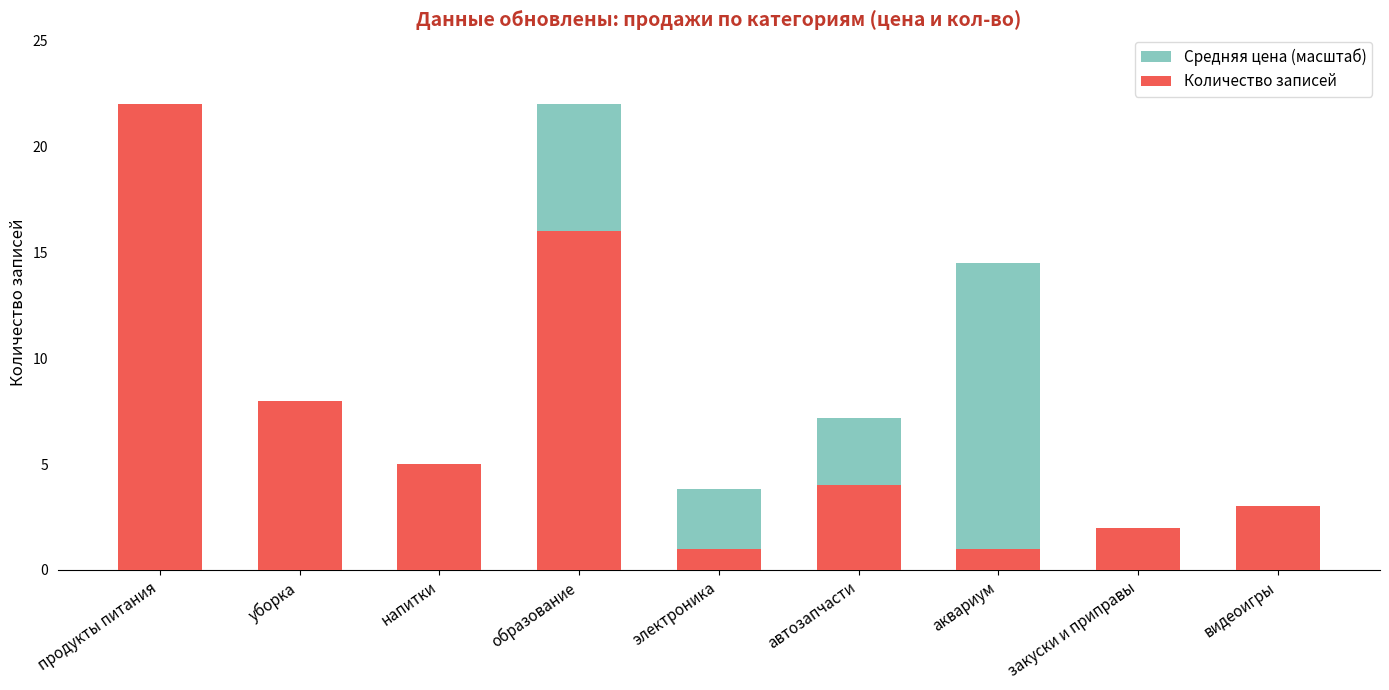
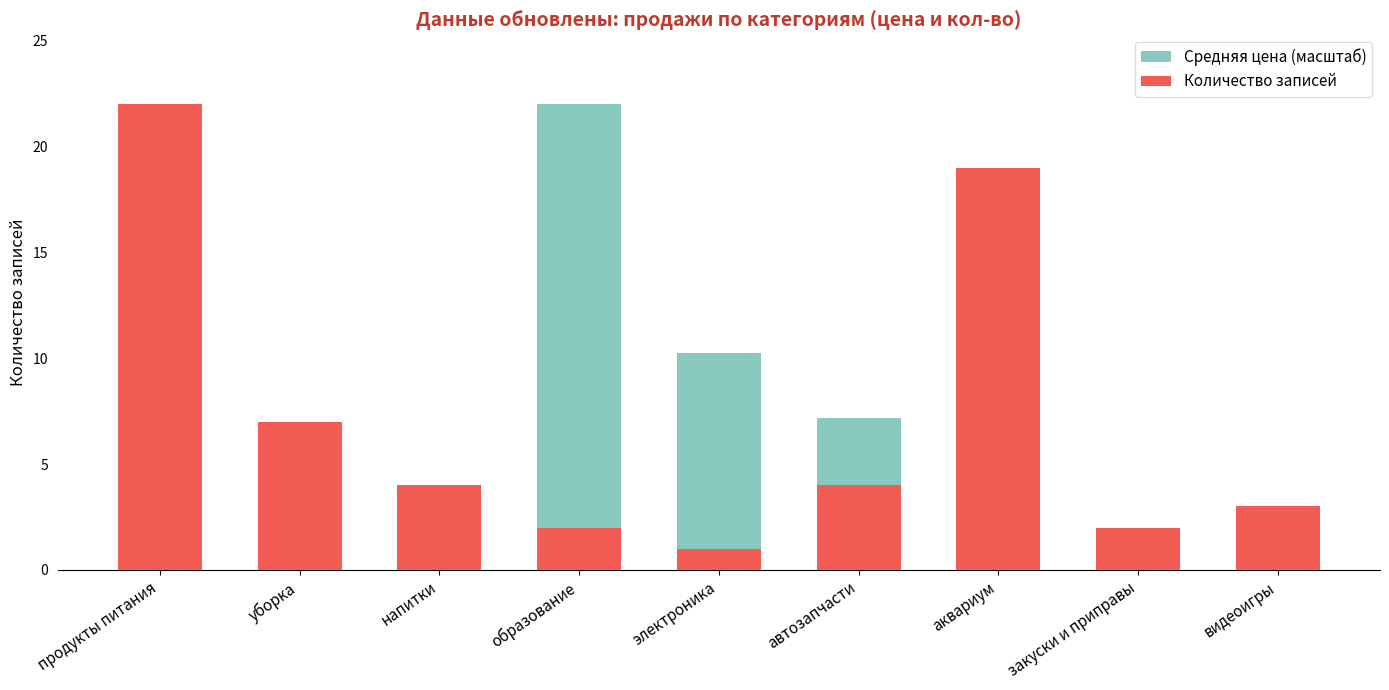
  {
    "Средняя цена (масштаб)": {
      "образование": 22.0,
-     "электроника": 3.8,
+     "электроника": 10.3,
      "автозапчасти": 7.2
    },
    "Количество записей": {
      "продукты питания": 22,
-     "уборка": 8,
-     "напитки": 5,
-     "образование": 16,
-     "аквариум": 1,
+     "уборка": 7,
+     "напитки": 4,
+     "образование": 2,
+     "аквариум": 19,
      "закуски и приправы": 2,
      "видеоигры": 3
    }
  }
